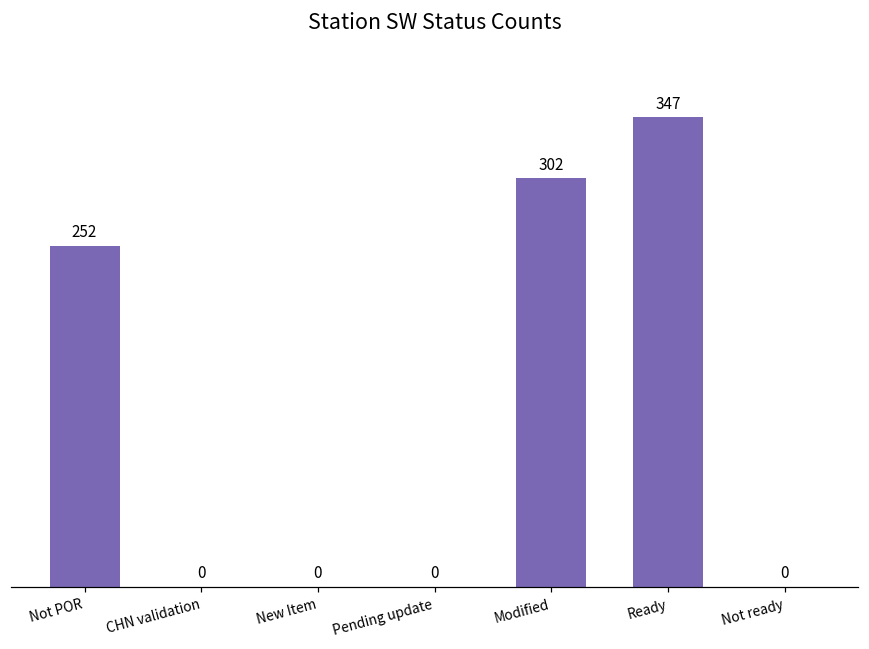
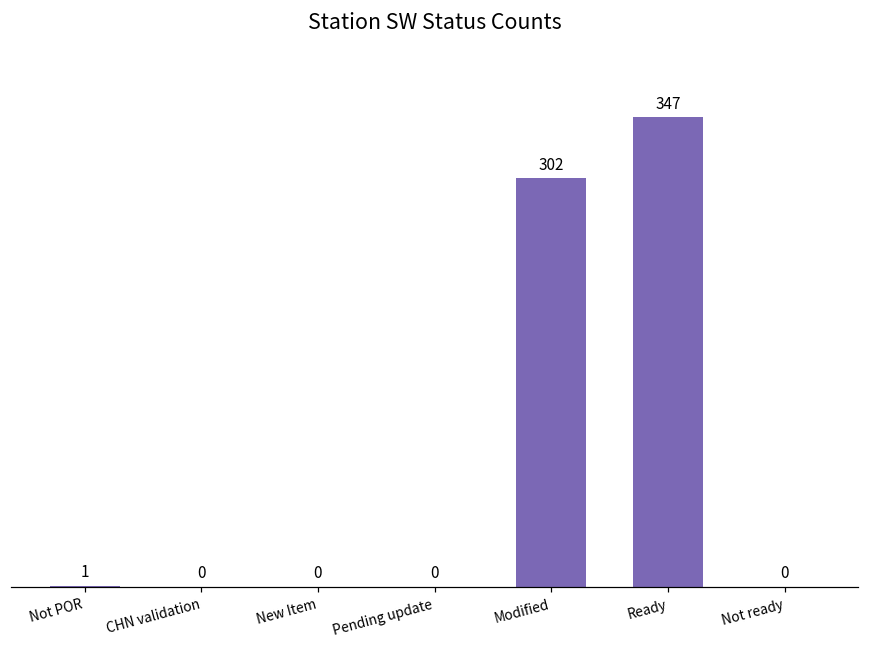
  {
-   "Not POR": 252,
+   "Not POR": 1,
    "CHN validation": 0,
    "New Item": 0,
    "Pending update": 0,
    "Modified": 302,
    "Ready": 347,
    "Not ready": 0
  }
